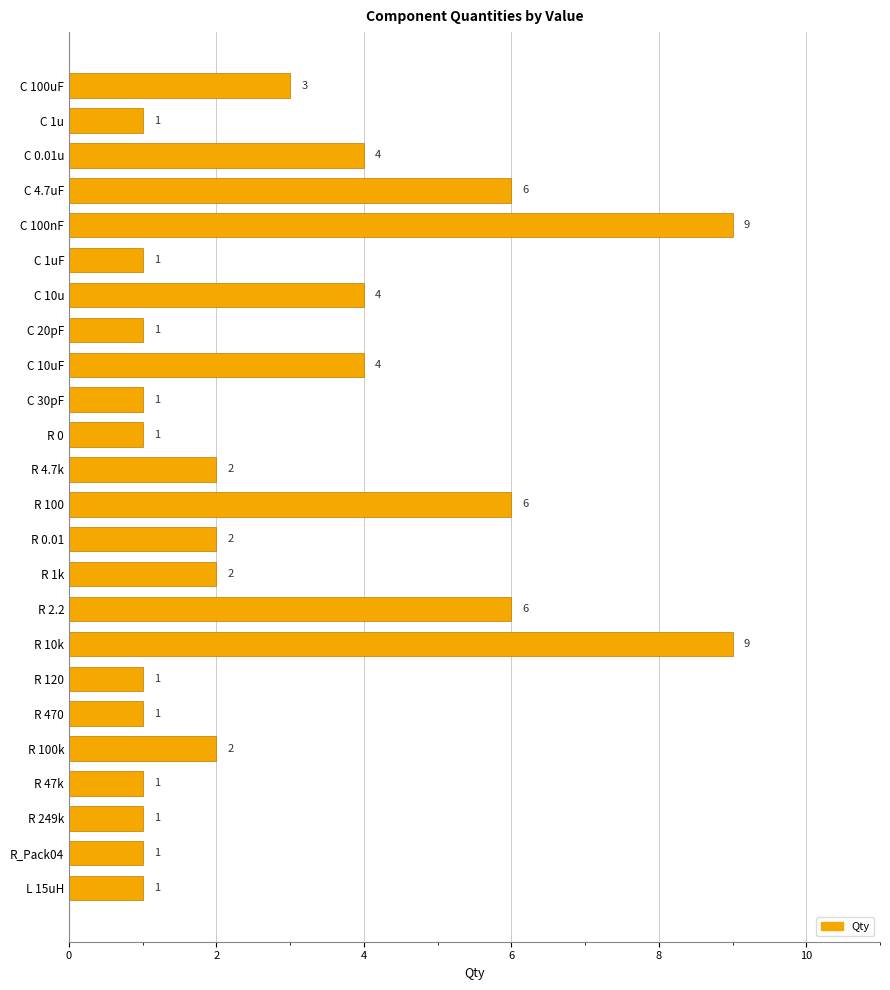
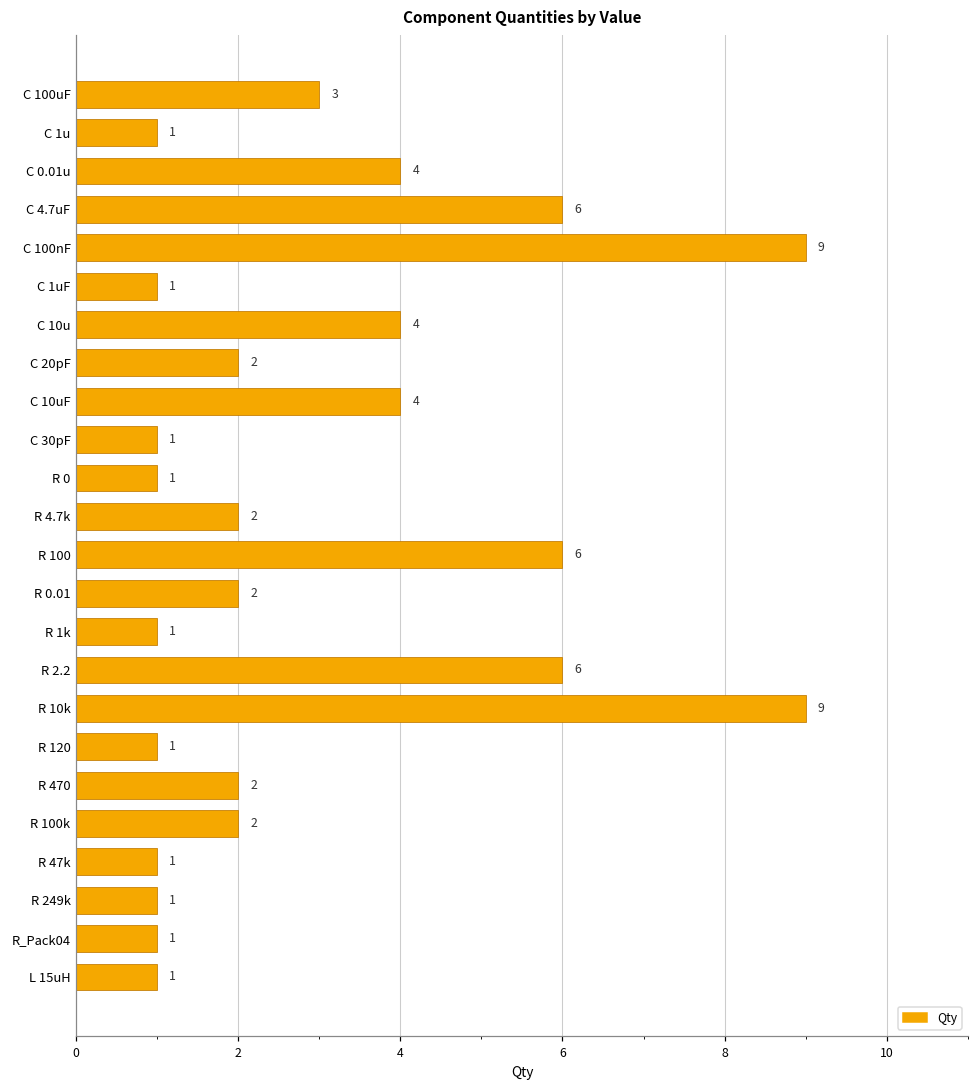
  {
    "C 100uF": 3,
    "C 1u": 1,
    "C 0.01u": 4,
    "C 4.7uF": 6,
    "C 100nF": 9,
    "C 1uF": 1,
    "C 10u": 4,
-   "C 20pF": 1,
+   "C 20pF": 2,
    "C 10uF": 4,
    "C 30pF": 1,
    "R 0": 1,
    "R 4.7k": 2,
    "R 100": 6,
    "R 0.01": 2,
-   "R 1k": 2,
+   "R 1k": 1,
    "R 2.2": 6,
    "R 10k": 9,
    "R 120": 1,
-   "R 470": 1,
+   "R 470": 2,
    "R 100k": 2,
    "R 47k": 1,
    "R 249k": 1,
    "R_Pack04": 1,
    "L 15uH": 1
  }
